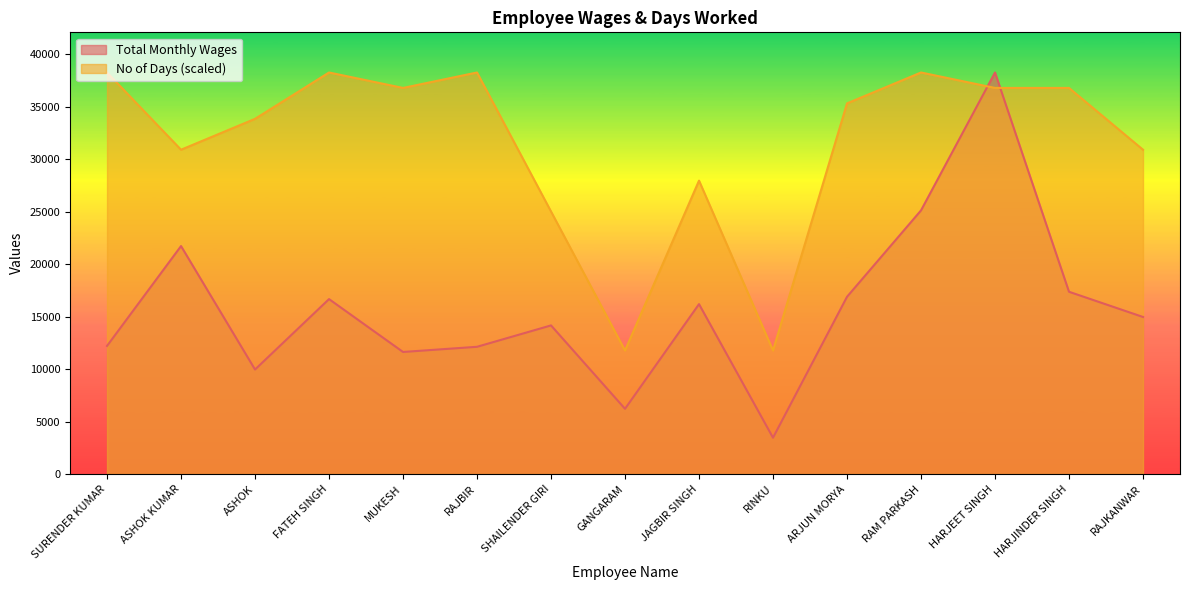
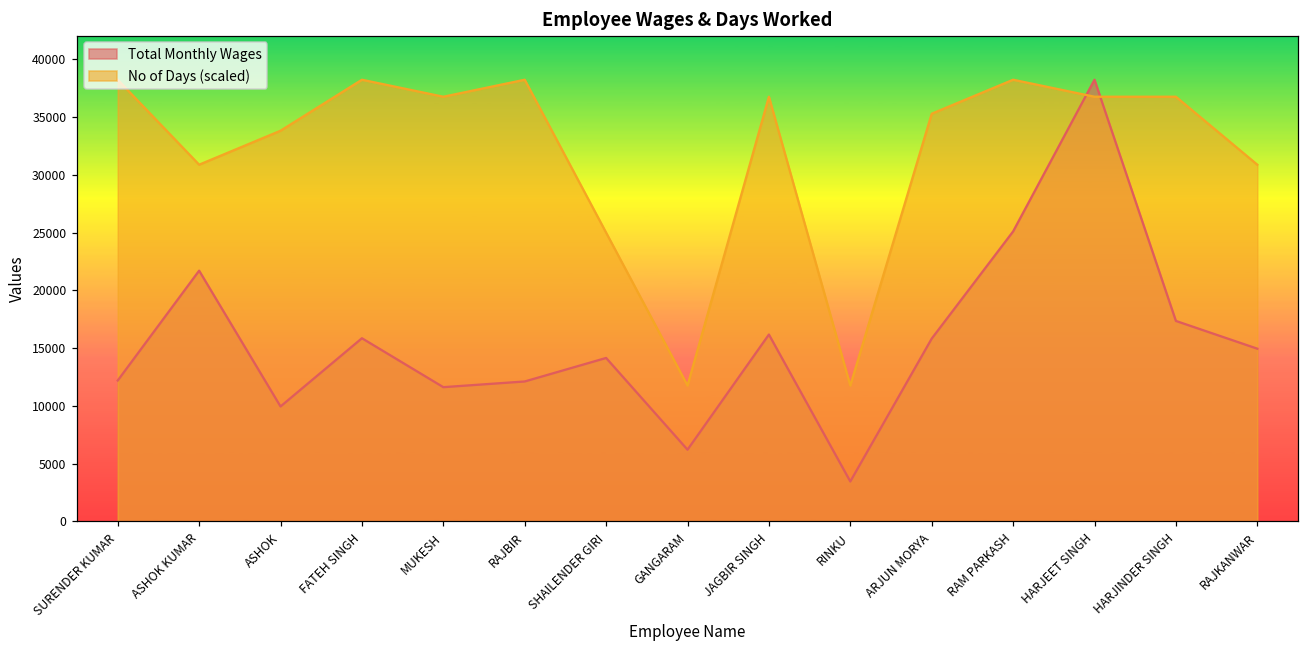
  {
    "Total Monthly Wages": {
      "SURENDER KUMAR": 12200,
      "ASHOK KUMAR": 21700,
      "ASHOK": 10000,
-     "FATEH SINGH": 16700,
+     "FATEH SINGH": 15900,
      "MUKESH": 11600,
      "RAJBIR": 12100,
      "SHAILENDER GIRI": 14200,
      "GANGARAM": 6200,
      "JAGBIR SINGH": 16200,
      "RINKU": 3500,
-     "ARJUN MORYA": 16900,
+     "ARJUN MORYA": 15800,
      "RAM PARKASH": 25100,
      "HARJEET SINGH": 38200,
      "HARJINDER SINGH": 17400,
      "RAJKANWAR": 15000
    },
    "No of Days (scaled)": {
      "ASHOK KUMAR": 30900,
      "ASHOK": 33800,
      "FATEH SINGH": 38200,
      "MUKESH": 36800,
      "RAJBIR": 38200,
      "SHAILENDER GIRI": 25000,
      "GANGARAM": 11800,
-     "JAGBIR SINGH": 27900,
+     "JAGBIR SINGH": 36800,
      "RINKU": 11800,
      "ARJUN MORYA": 35300,
      "RAM PARKASH": 38200,
      "HARJEET SINGH": 36800,
      "HARJINDER SINGH": 36800,
      "RAJKANWAR": 30900
    }
  }
